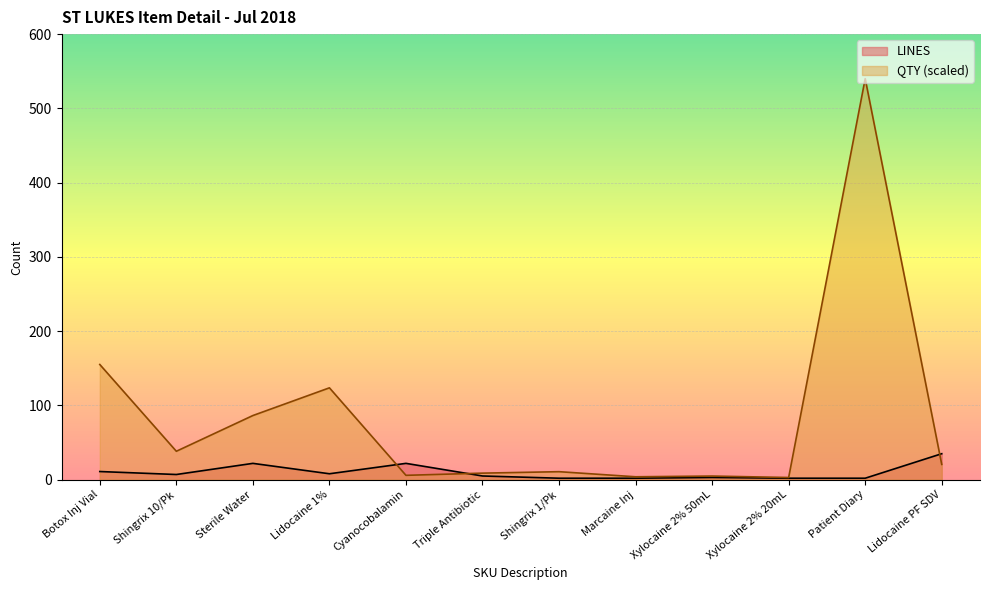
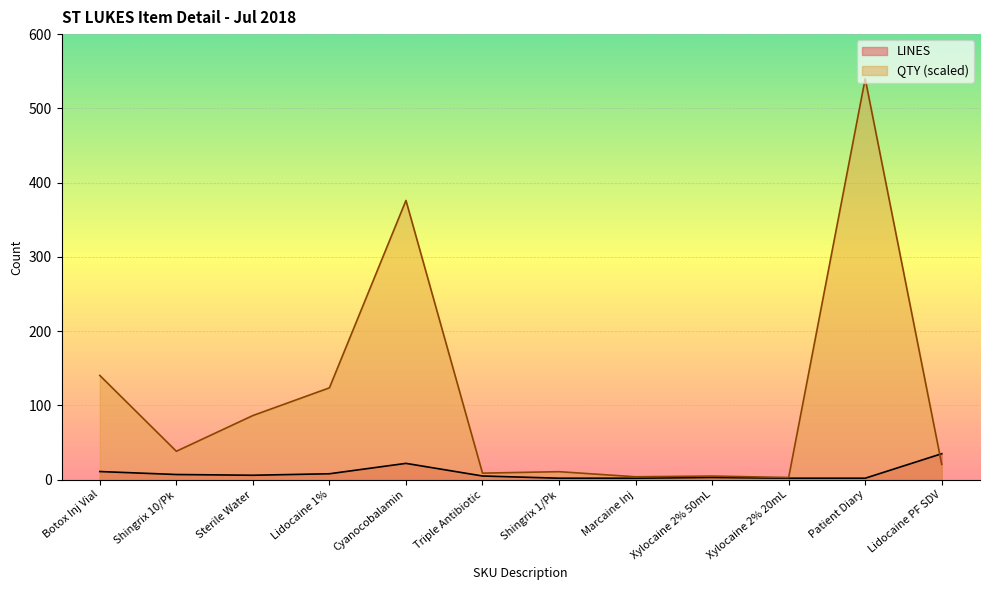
  {
    "LINES": {
      "Botox Inj Vial": 10,
      "Shingrix 10/Pk": 10,
-     "Sterile Water": 20,
+     "Sterile Water": 10,
      "Lidocaine 1%": 10,
      "Cyanocobalamin": 20,
      "Triple Antibiotic": 10,
      "Shingrix 1/Pk": 0,
      "Patient Diary": 0,
      "Lidocaine PF SDV": 40
    },
    "QTY (scaled)": {
-     "Botox Inj Vial": 160,
+     "Botox Inj Vial": 140,
      "Shingrix 10/Pk": 40,
      "Sterile Water": 90,
      "Lidocaine 1%": 120,
-     "Cyanocobalamin": 10,
+     "Cyanocobalamin": 380,
      "Triple Antibiotic": 10,
      "Shingrix 1/Pk": 10,
      "Lidocaine PF SDV": 20
    }
  }
